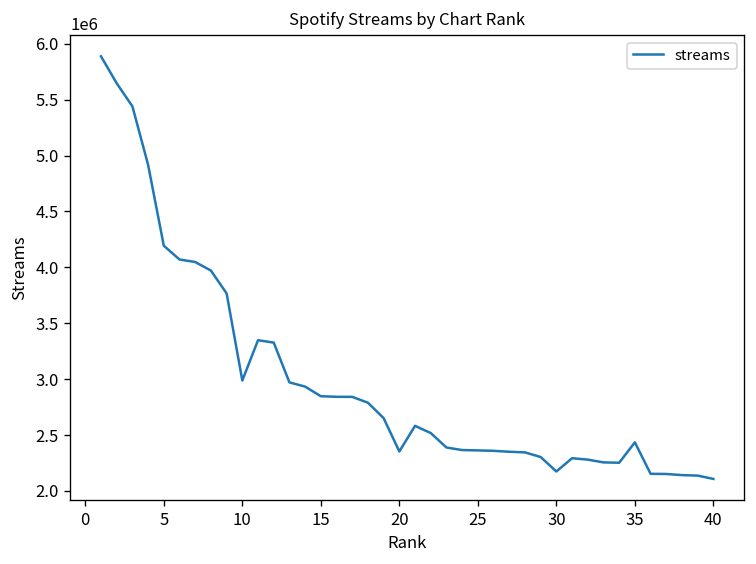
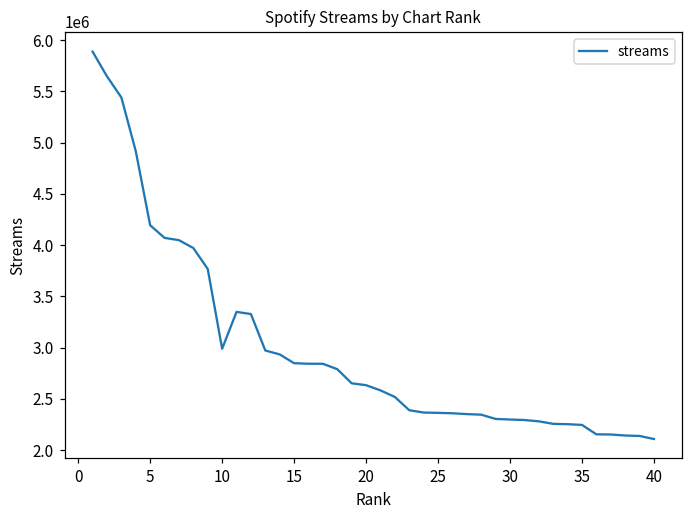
  {
    "5": 4200000,
    "10": 3000000,
    "15": 2800000,
-   "20": 2400000,
+   "20": 2600000,
    "25": 2400000,
-   "30": 2200000,
-   "35": 2400000,
+   "30": 2300000,
+   "35": 2200000,
    "40": 2100000
  }
